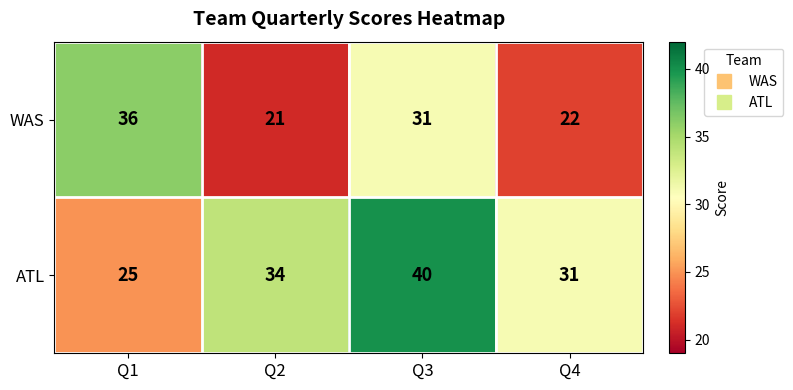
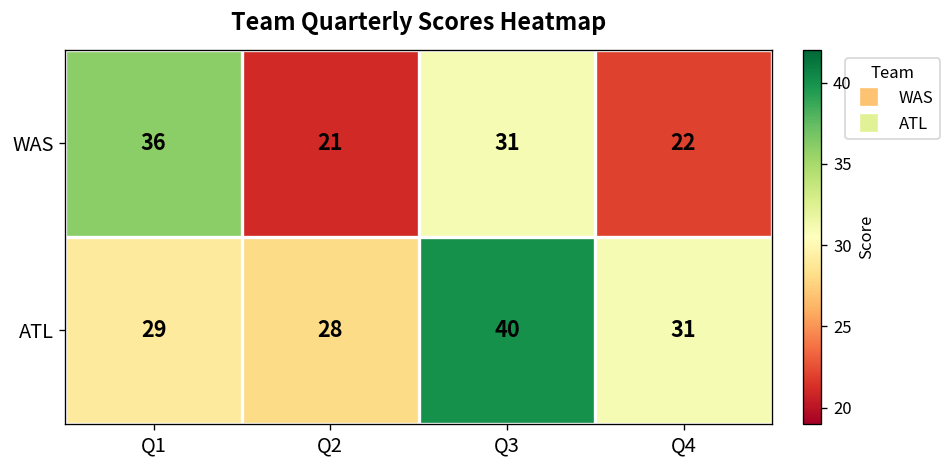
  {
    "WAS": {
      "Q1": 36,
      "Q2": 21,
      "Q3": 31,
      "Q4": 22
    },
    "ATL": {
-     "Q1": 25,
-     "Q2": 34,
+     "Q1": 29,
+     "Q2": 28,
      "Q3": 40,
      "Q4": 31
    }
  }
